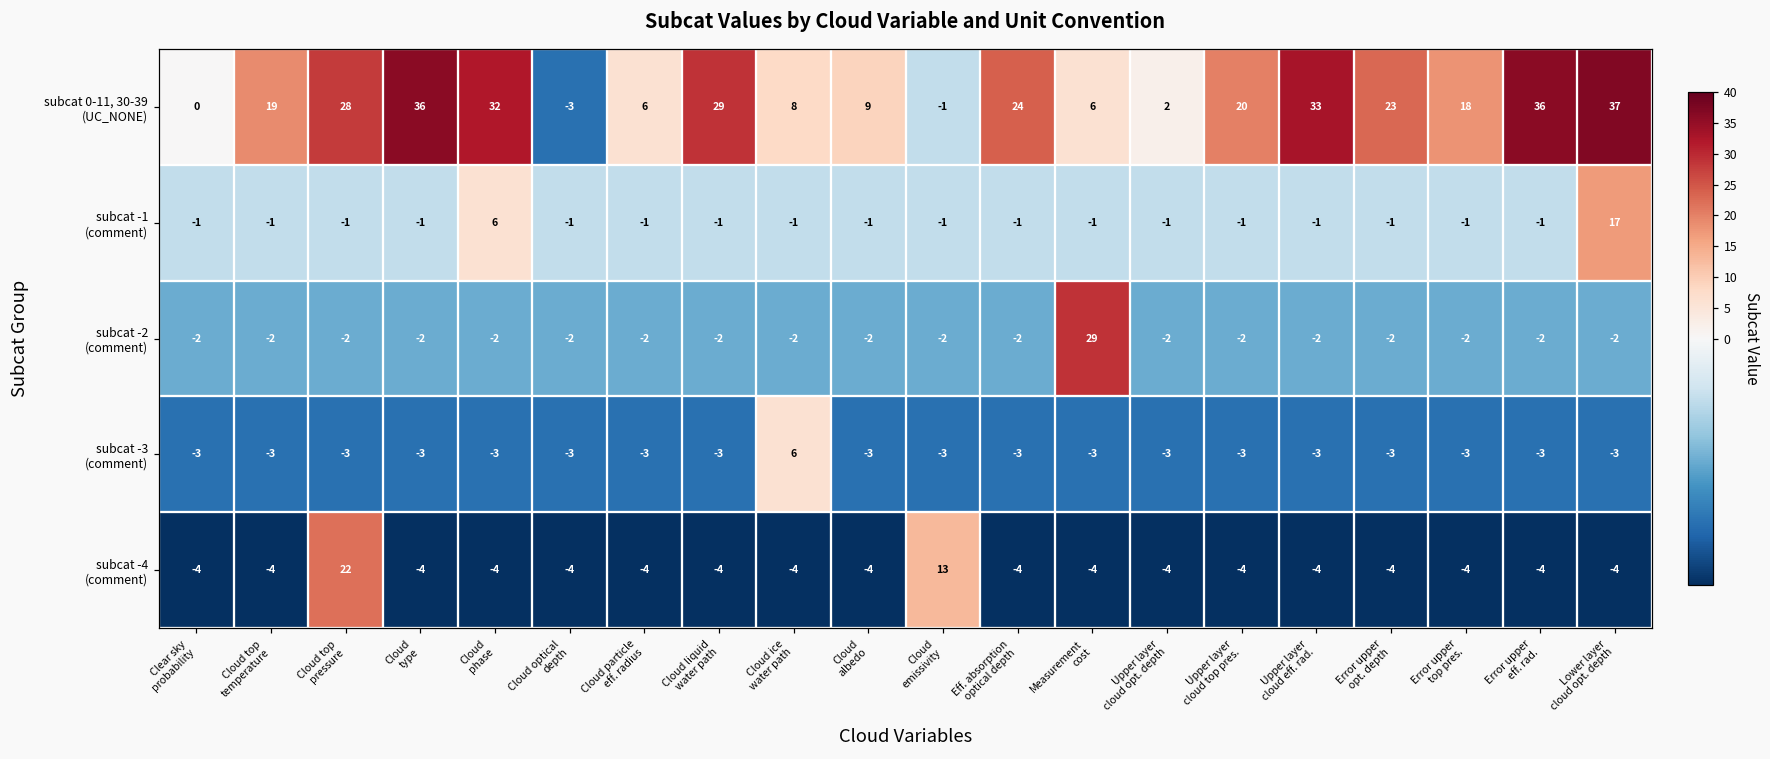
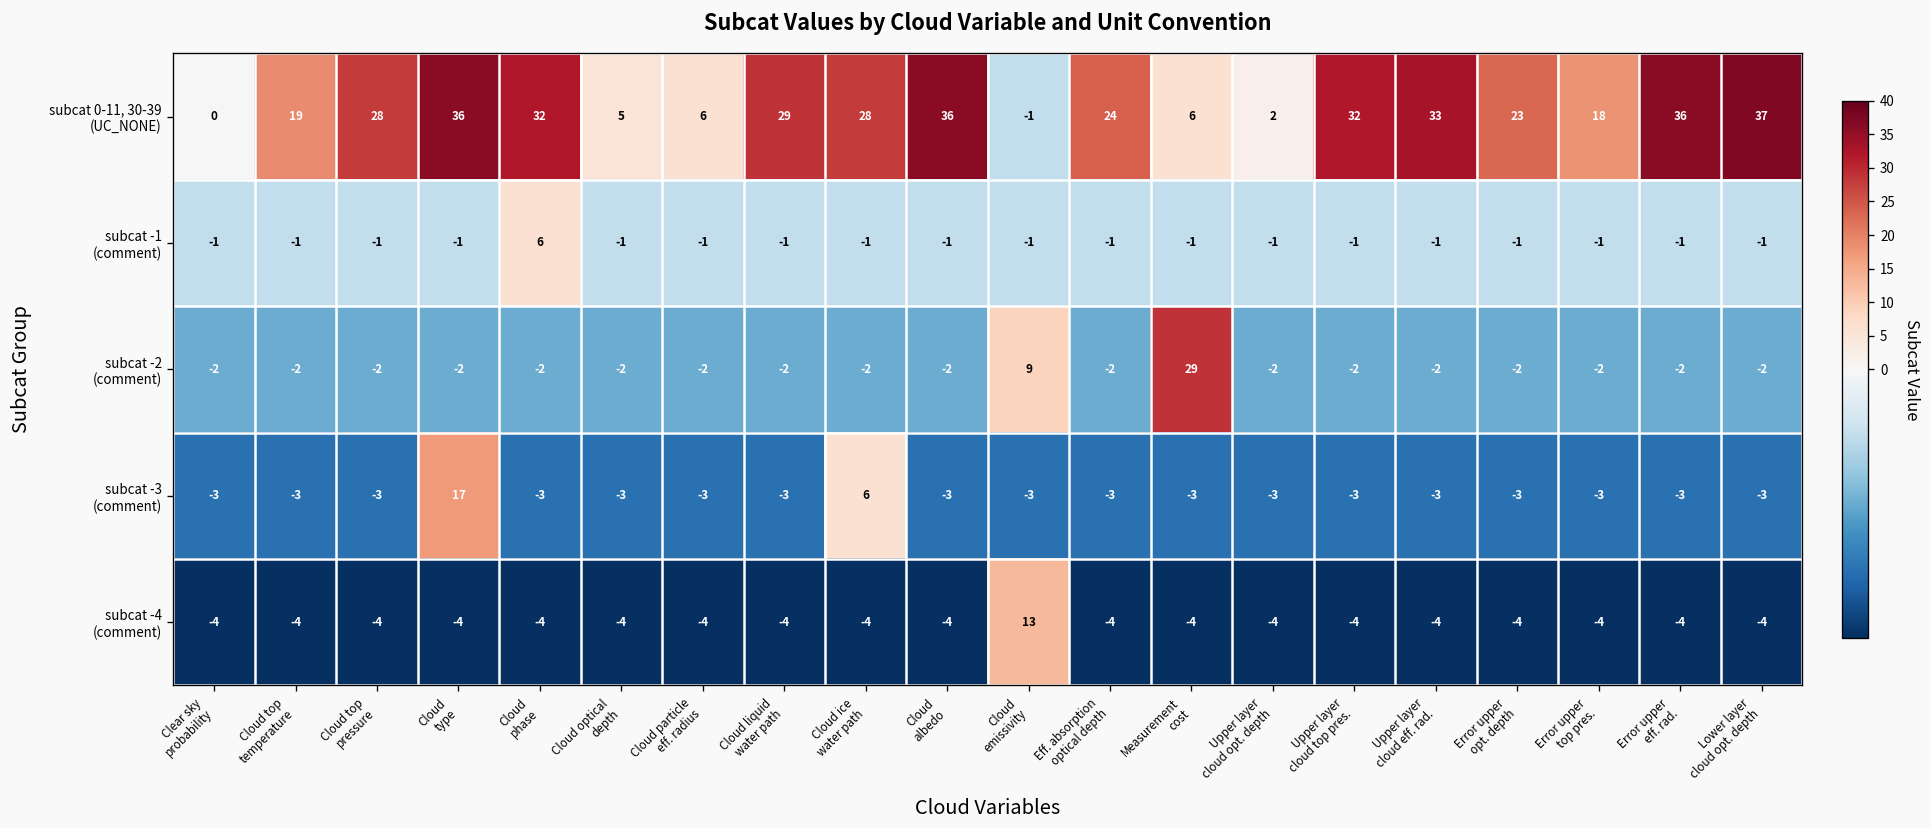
  {
    "subcat 0-11, 30-39 (UC_NONE)": {
      "Clear sky probability": 0,
      "Cloud top temperature": 19,
      "Cloud top pressure": 28,
      "Cloud type": 36,
      "Cloud phase": 32,
-     "Cloud optical depth": -3,
+     "Cloud optical depth": 5,
      "Cloud particle eff. radius": 6,
      "Cloud liquid water path": 29,
-     "Cloud ice water path": 8,
-     "Cloud albedo": 9,
+     "Cloud ice water path": 28,
+     "Cloud albedo": 36,
      "Cloud emissivity": -1,
      "Eff. absorption optical depth": 24,
      "Measurement cost": 6,
      "Upper layer cloud opt. depth": 2,
-     "Upper layer cloud top pres.": 20,
+     "Upper layer cloud top pres.": 32,
      "Upper layer cloud eff. rad.": 33,
      "Error upper opt. depth": 23,
      "Error upper top pres.": 18,
      "Error upper eff. rad.": 36,
      "Lower layer cloud opt. depth": 37
    },
    "subcat -1 (comment)": {
      "Clear sky probability": -1,
      "Cloud top temperature": -1,
      "Cloud top pressure": -1,
      "Cloud type": -1,
      "Cloud phase": 6,
      "Cloud optical depth": -1,
      "Cloud particle eff. radius": -1,
      "Cloud liquid water path": -1,
      "Cloud ice water path": -1,
      "Cloud albedo": -1,
      "Cloud emissivity": -1,
      "Eff. absorption optical depth": -1,
      "Measurement cost": -1,
      "Upper layer cloud opt. depth": -1,
      "Upper layer cloud top pres.": -1,
      "Upper layer cloud eff. rad.": -1,
      "Error upper opt. depth": -1,
      "Error upper top pres.": -1,
      "Error upper eff. rad.": -1,
-     "Lower layer cloud opt. depth": 17
+     "Lower layer cloud opt. depth": -1
    },
    "subcat -2 (comment)": {
      "Clear sky probability": -2,
      "Cloud top temperature": -2,
      "Cloud top pressure": -2,
      "Cloud type": -2,
      "Cloud phase": -2,
      "Cloud optical depth": -2,
      "Cloud particle eff. radius": -2,
      "Cloud liquid water path": -2,
      "Cloud ice water path": -2,
      "Cloud albedo": -2,
-     "Cloud emissivity": -2,
+     "Cloud emissivity": 9,
      "Eff. absorption optical depth": -2,
      "Measurement cost": 29,
      "Upper layer cloud opt. depth": -2,
      "Upper layer cloud top pres.": -2,
      "Upper layer cloud eff. rad.": -2,
      "Error upper opt. depth": -2,
      "Error upper top pres.": -2,
      "Error upper eff. rad.": -2,
      "Lower layer cloud opt. depth": -2
    },
    "subcat -3 (comment)": {
      "Clear sky probability": -3,
      "Cloud top temperature": -3,
      "Cloud top pressure": -3,
-     "Cloud type": -3,
+     "Cloud type": 17,
      "Cloud phase": -3,
      "Cloud optical depth": -3,
      "Cloud particle eff. radius": -3,
      "Cloud liquid water path": -3,
      "Cloud ice water path": 6,
      "Cloud albedo": -3,
      "Cloud emissivity": -3,
      "Eff. absorption optical depth": -3,
      "Measurement cost": -3,
      "Upper layer cloud opt. depth": -3,
      "Upper layer cloud top pres.": -3,
      "Upper layer cloud eff. rad.": -3,
      "Error upper opt. depth": -3,
      "Error upper top pres.": -3,
      "Error upper eff. rad.": -3,
      "Lower layer cloud opt. depth": -3
    },
    "subcat -4 (comment)": {
      "Clear sky probability": -4,
      "Cloud top temperature": -4,
-     "Cloud top pressure": 22,
+     "Cloud top pressure": -4,
      "Cloud type": -4,
      "Cloud phase": -4,
      "Cloud optical depth": -4,
      "Cloud particle eff. radius": -4,
      "Cloud liquid water path": -4,
      "Cloud ice water path": -4,
      "Cloud albedo": -4,
      "Cloud emissivity": 13,
      "Eff. absorption optical depth": -4,
      "Measurement cost": -4,
      "Upper layer cloud opt. depth": -4,
      "Upper layer cloud top pres.": -4,
      "Upper layer cloud eff. rad.": -4,
      "Error upper opt. depth": -4,
      "Error upper top pres.": -4,
      "Error upper eff. rad.": -4,
      "Lower layer cloud opt. depth": -4
    }
  }
